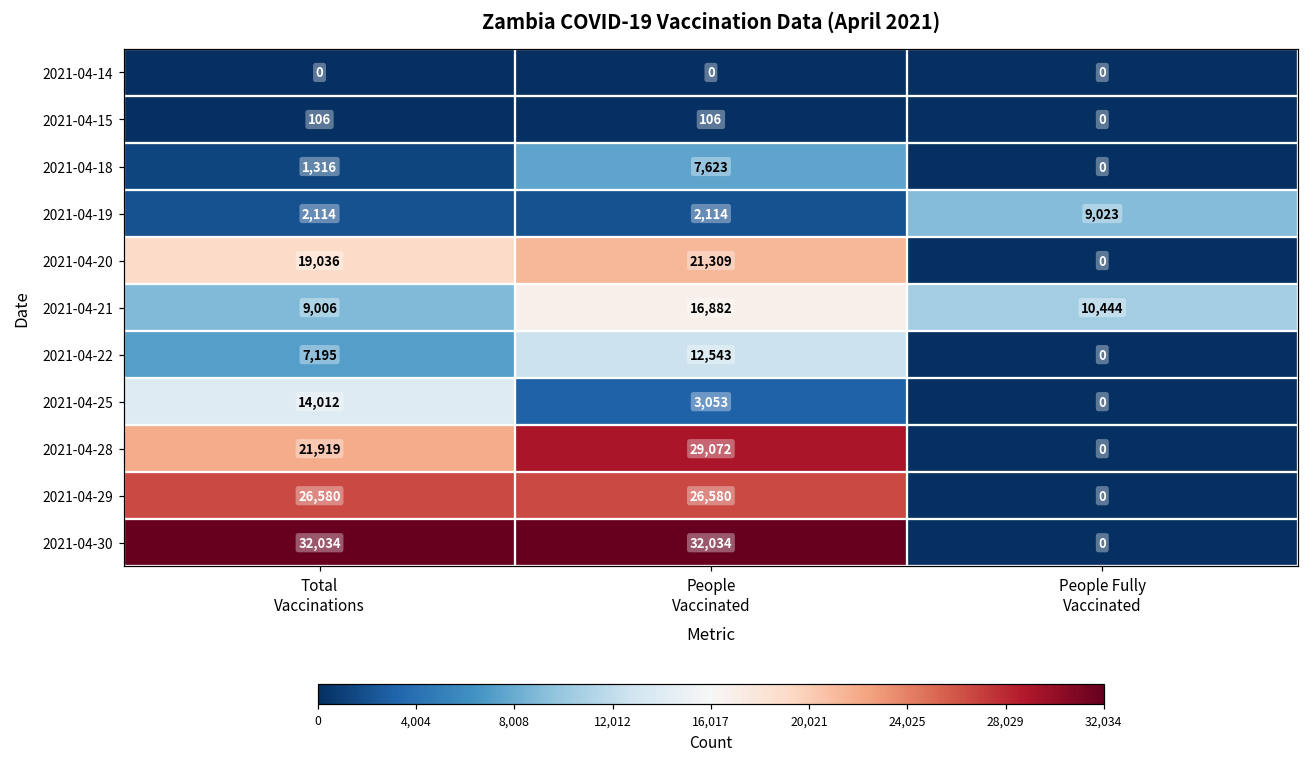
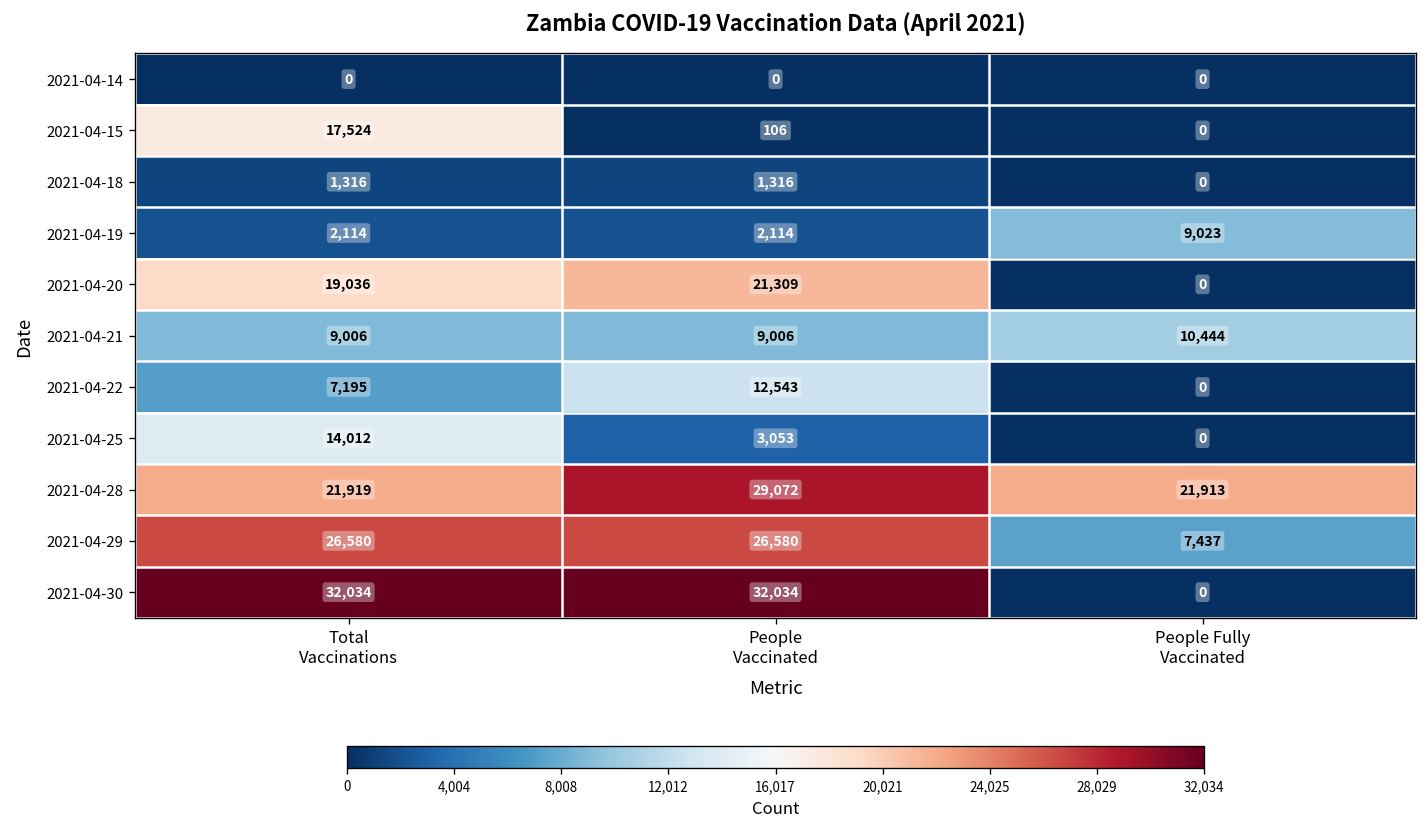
  {
    "2021-04-15": {
-     "Total Vaccinations": "106"
+     "Total Vaccinations": "17,524"
    },
    "2021-04-18": {
-     "People Vaccinated": "7,623"
+     "People Vaccinated": "1,316"
    },
    "2021-04-21": {
-     "People Vaccinated": "16,882"
+     "People Vaccinated": "9,006"
    },
    "2021-04-28": {
-     "People Fully Vaccinated": "0"
+     "People Fully Vaccinated": "21,913"
    },
    "2021-04-29": {
-     "People Fully Vaccinated": "0"
+     "People Fully Vaccinated": "7,437"
    }
  }
